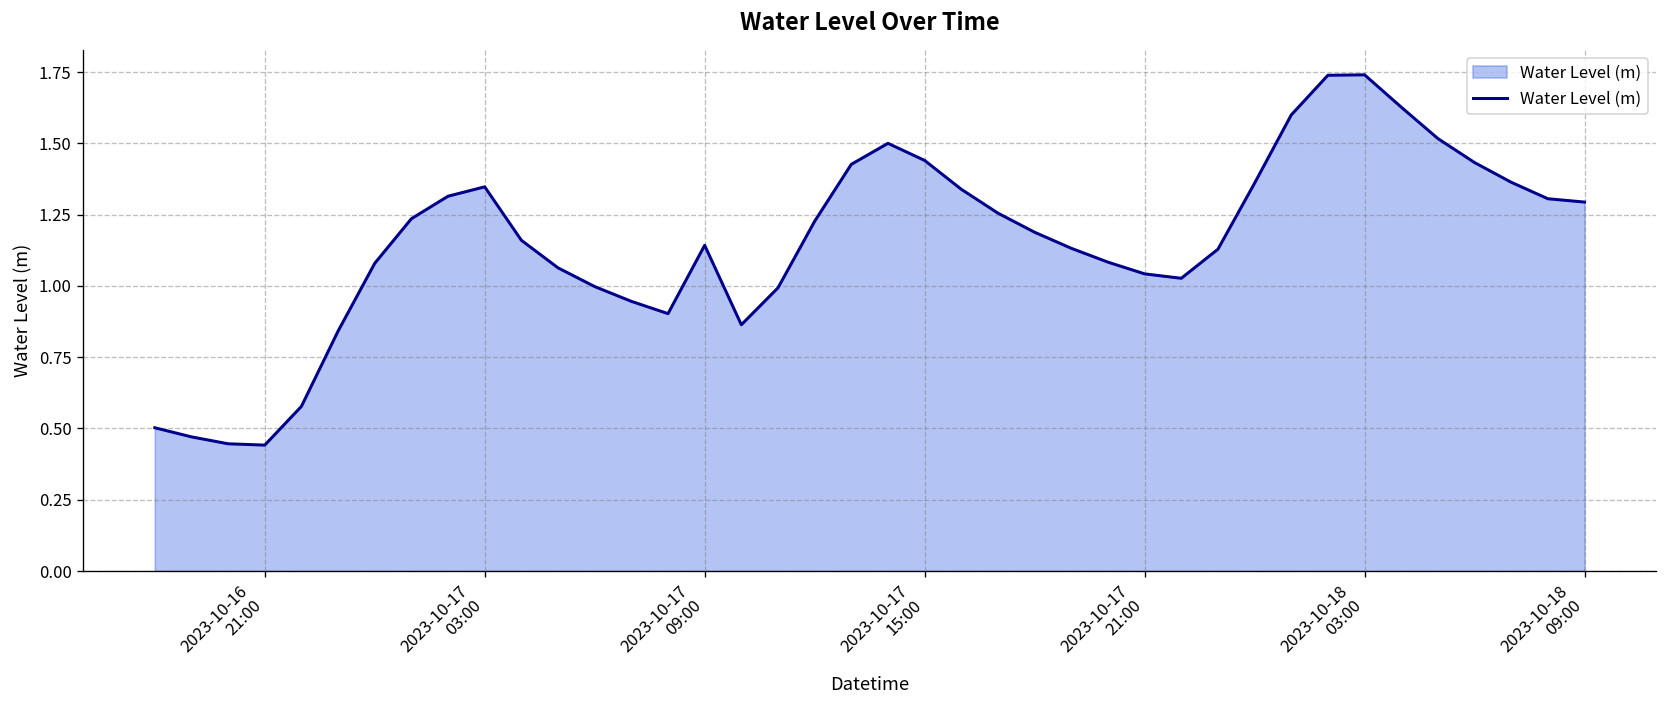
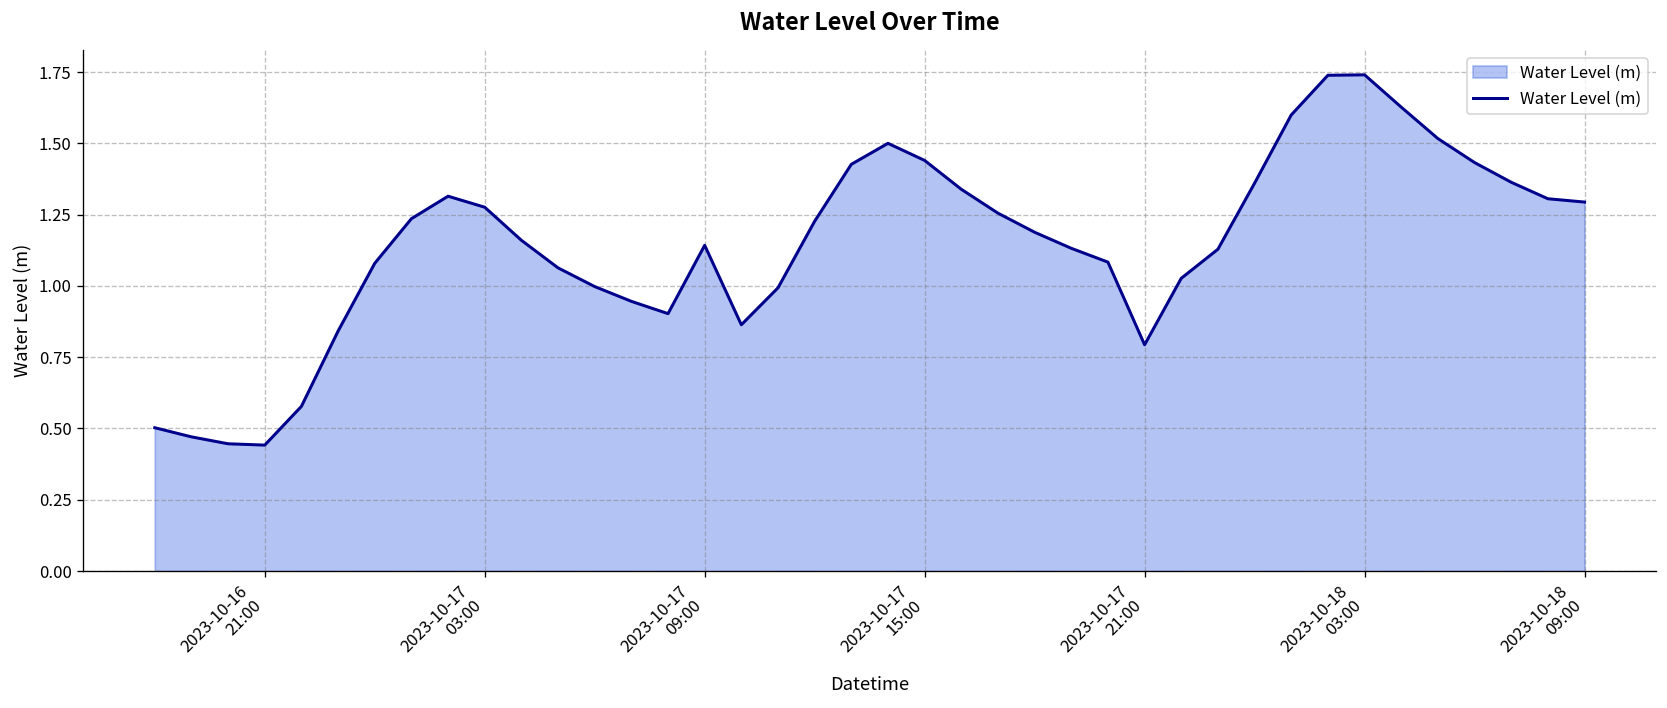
  {
    "2023-10-16 21:00": 0.44,
-   "2023-10-17 03:00": 1.35,
+   "2023-10-17 03:00": 1.28,
    "2023-10-17 09:00": 1.14,
    "2023-10-17 15:00": 1.44,
-   "2023-10-17 21:00": 1.04,
+   "2023-10-17 21:00": 0.79,
    "2023-10-18 03:00": 1.74,
    "2023-10-18 09:00": 1.29
  }
